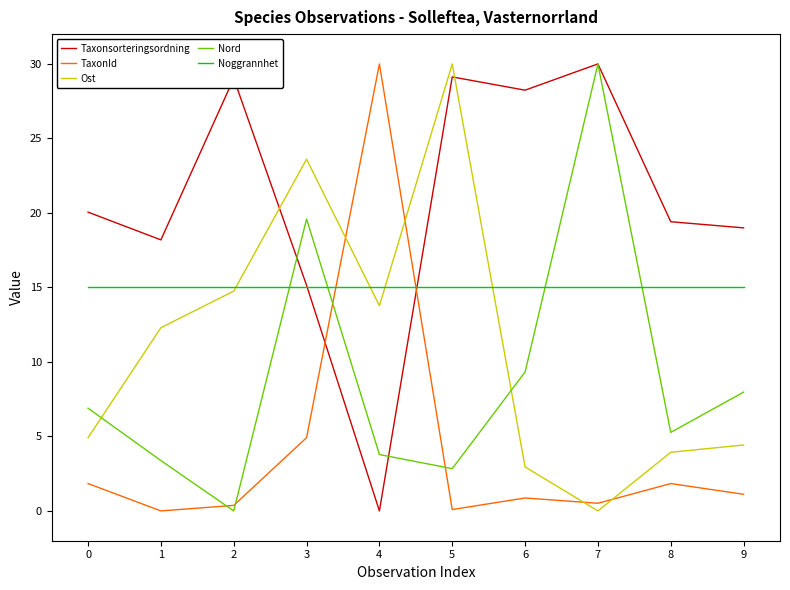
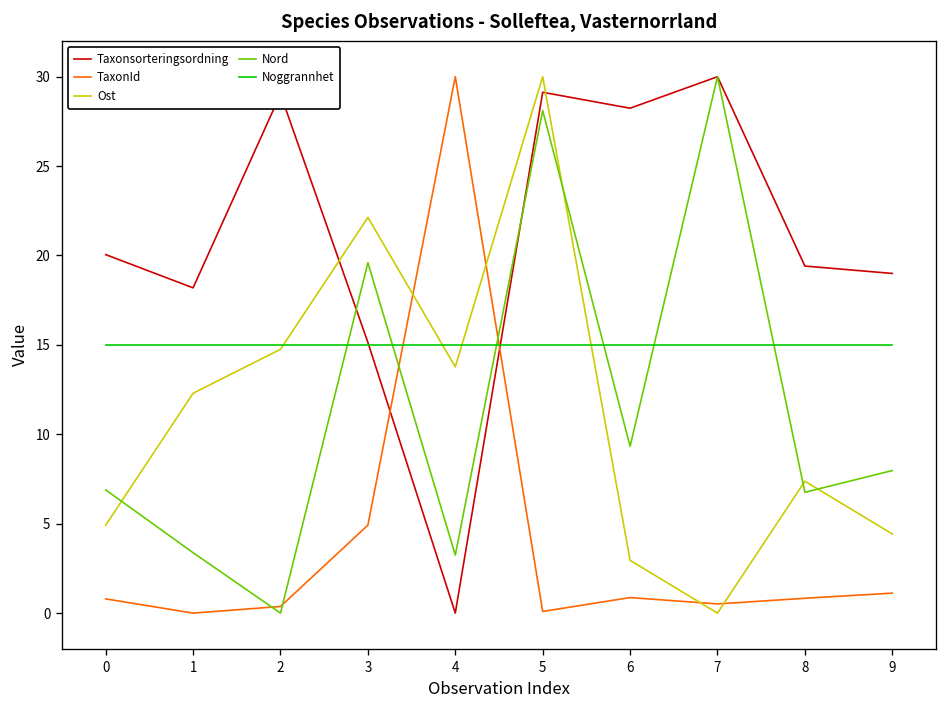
  {
    "Taxonsorteringsordning": {
      "0": 20.1,
      "1": 18.2,
      "4": 0.0,
      "5": 29.1,
      "6": 28.2,
      "8": 19.4,
      "9": 19.0
    },
    "TaxonId": {
-     "0": 1.8,
+     "0": 0.8,
      "1": 0.0,
      "2": 0.4,
      "3": 4.9,
      "4": 30.0,
      "5": 0.1,
      "6": 0.9,
      "7": 0.5,
-     "8": 1.8,
+     "8": 0.8,
      "9": 1.1
    },
    "Ost": {
      "0": 4.9,
      "1": 12.3,
      "2": 14.8,
-     "3": 23.6,
+     "3": 22.1,
      "4": 13.8,
      "5": 30.0,
      "6": 3.0,
      "7": 0.0,
-     "8": 3.9,
+     "8": 7.4,
      "9": 4.4
    },
    "Nord": {
      "0": 6.9,
      "1": 3.4,
      "2": 0.0,
      "3": 19.6,
-     "4": 3.8,
-     "5": 2.8,
+     "4": 3.2,
+     "5": 28.1,
      "6": 9.3,
-     "8": 5.3,
+     "8": 6.8,
      "9": 8.0
    },
    "Noggrannhet": {
      "0": 15.0,
      "1": 15.0,
      "2": 15.0,
      "4": 15.0,
      "5": 15.0,
      "6": 15.0,
      "7": 15.0,
      "8": 15.0,
      "9": 15.0
    }
  }
